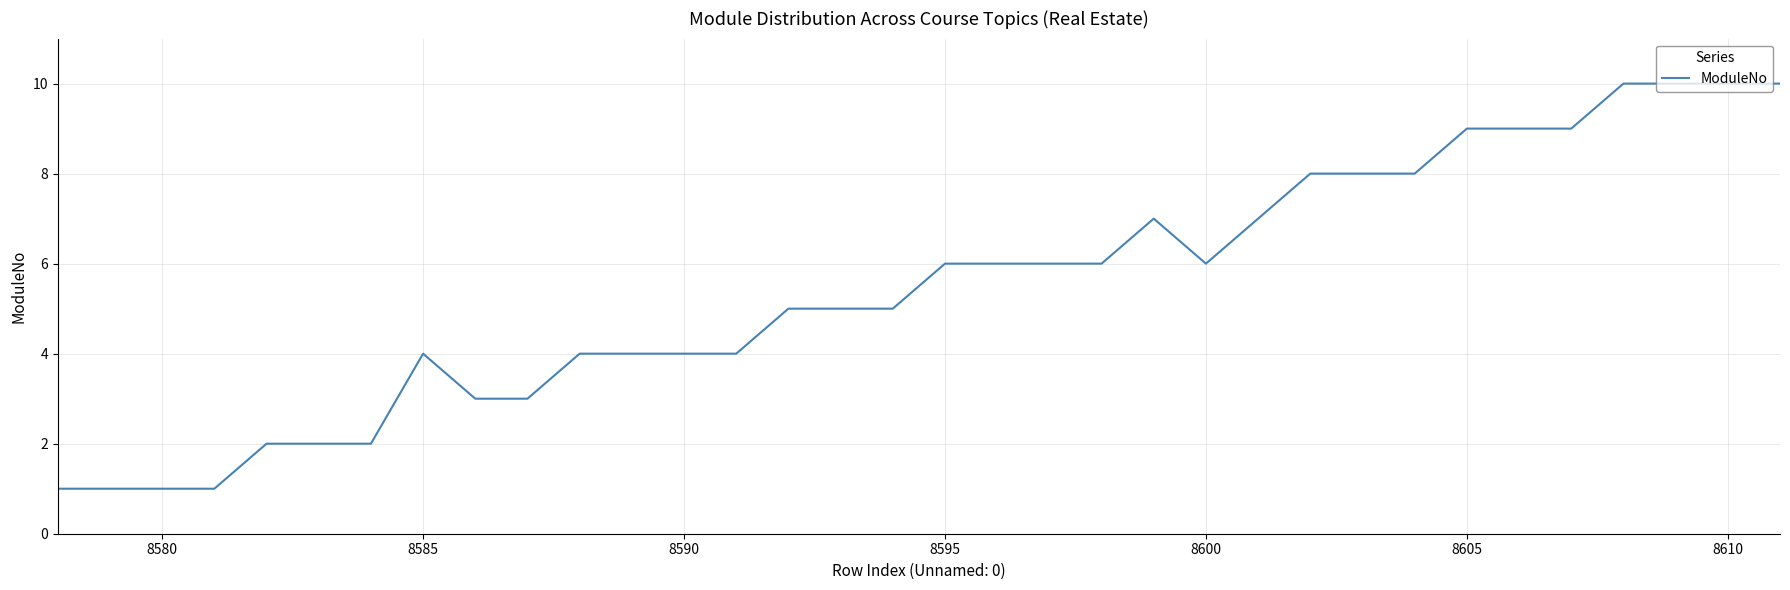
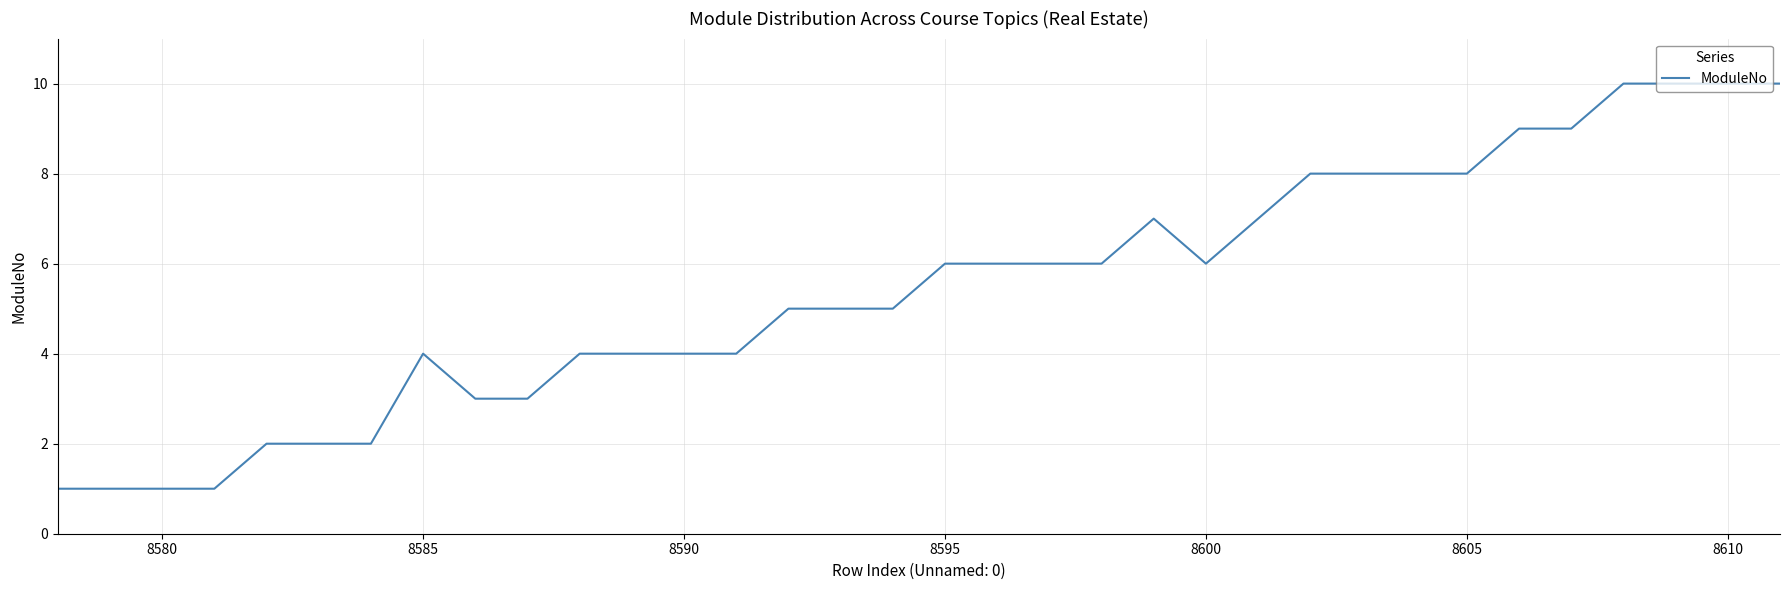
  {
    "8580": 1,
    "8585": 4,
    "8590": 4,
    "8595": 6,
    "8600": 6,
-   "8605": 9
+   "8605": 8
  }
